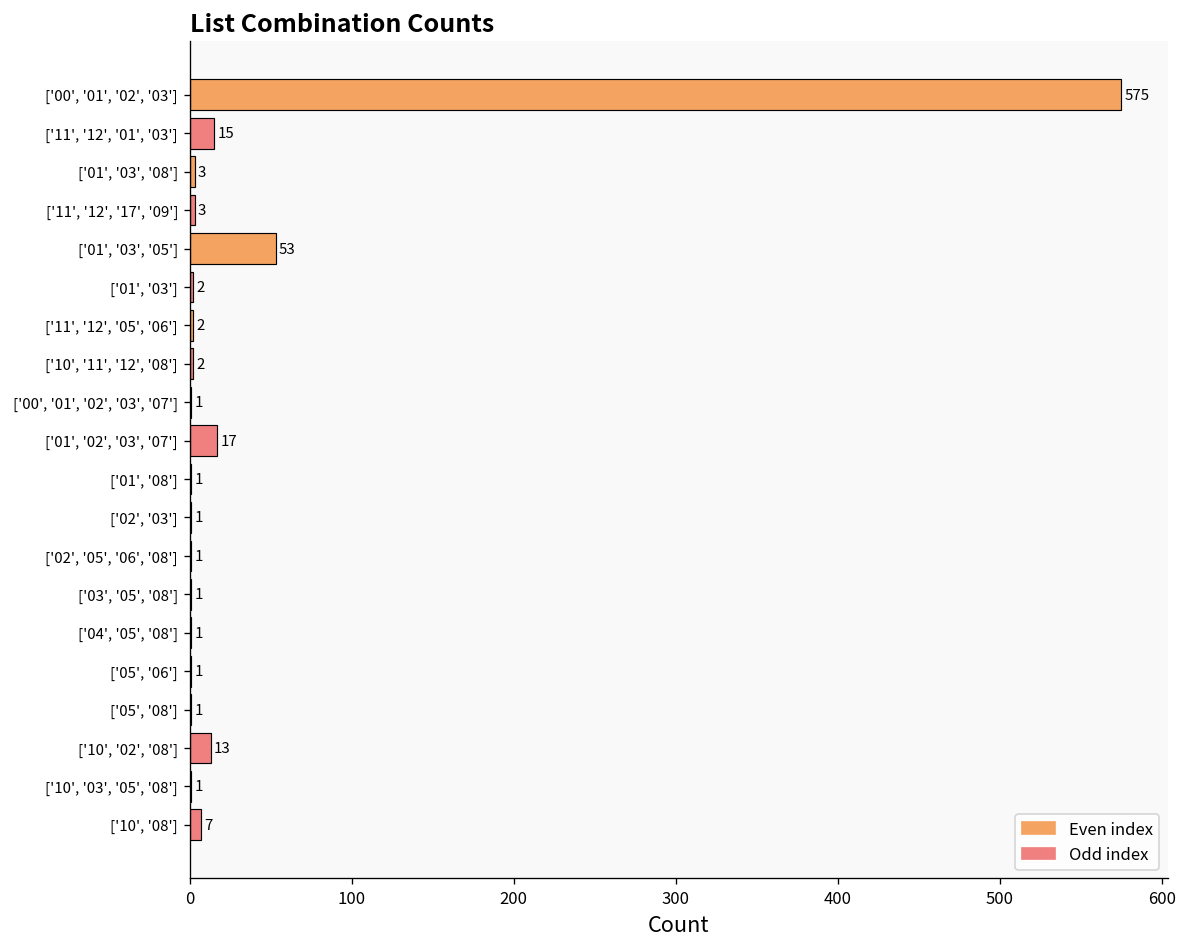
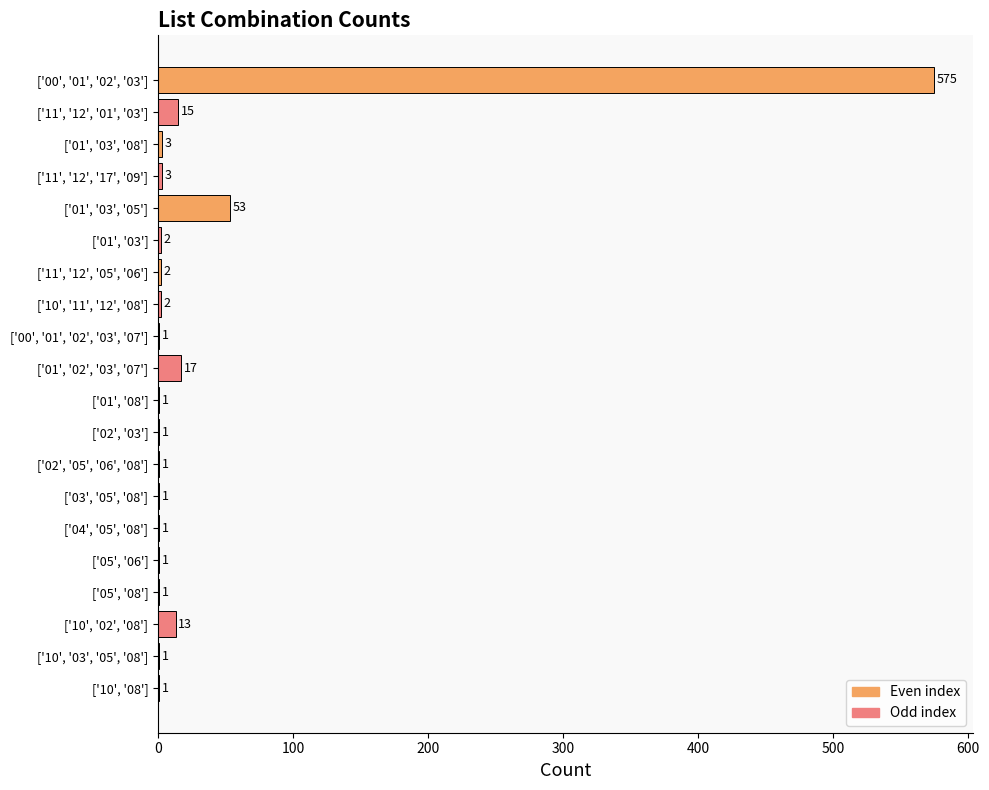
  {
    "['00', '01', '02', '03']": 575,
    "['11', '12', '01', '03']": 15,
    "['01', '03', '08']": 3,
    "['11', '12', '17', '09']": 3,
    "['01', '03', '05']": 53,
    "['01', '03']": 2,
    "['11', '12', '05', '06']": 2,
    "['10', '11', '12', '08']": 2,
    "['00', '01', '02', '03', '07']": 1,
    "['01', '02', '03', '07']": 17,
    "['01', '08']": 1,
    "['02', '03']": 1,
    "['02', '05', '06', '08']": 1,
    "['03', '05', '08']": 1,
    "['04', '05', '08']": 1,
    "['05', '06']": 1,
    "['05', '08']": 1,
    "['10', '02', '08']": 13,
    "['10', '03', '05', '08']": 1,
-   "['10', '08']": 7
+   "['10', '08']": 1
  }
